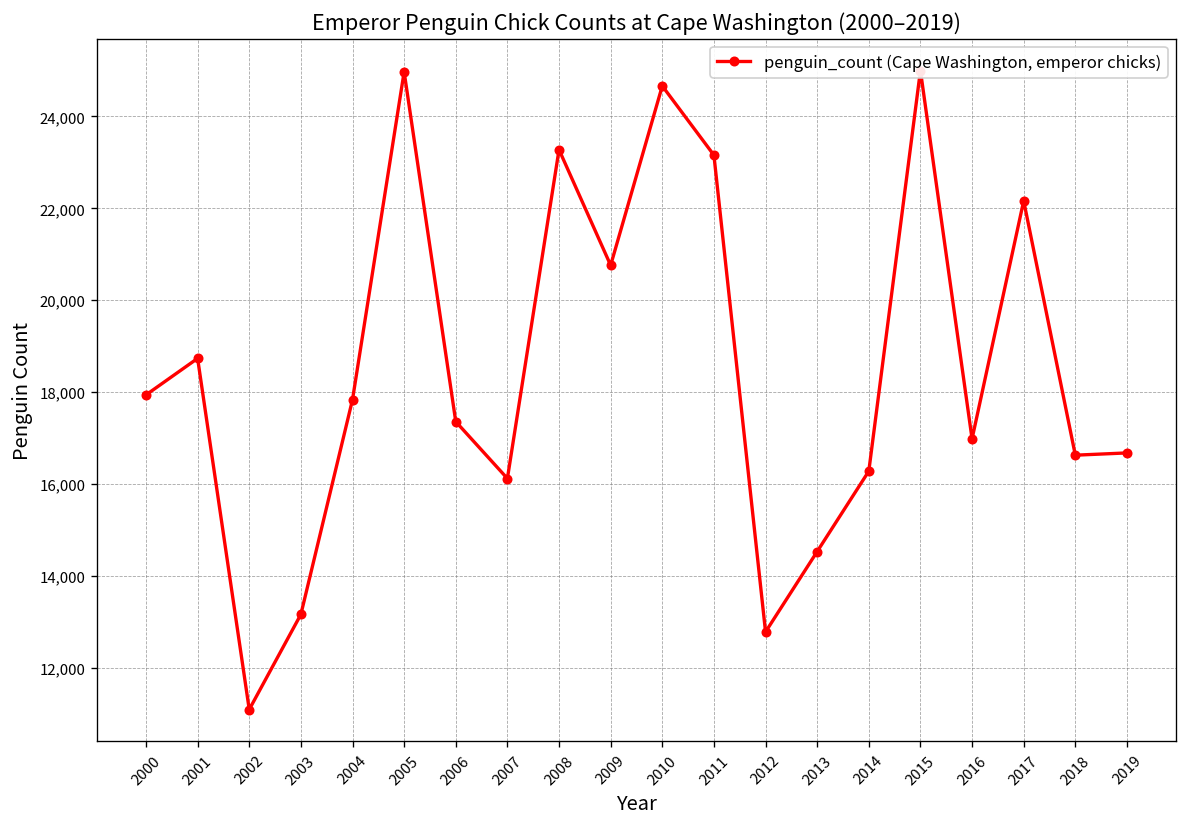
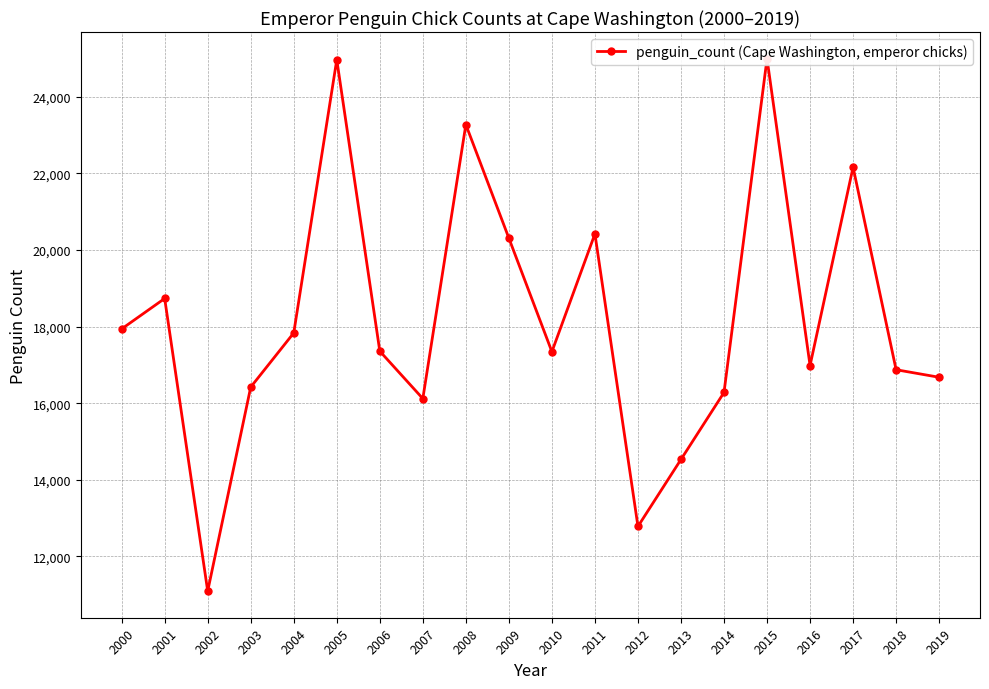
  {
    "2000": "17,900",
    "2001": "18,700",
    "2002": "11,100",
-   "2003": "13,200",
+   "2003": "16,400",
    "2004": "17,800",
    "2005": "25,000",
    "2006": "17,400",
    "2007": "16,100",
    "2008": "23,300",
-   "2009": "20,800",
-   "2010": "24,700",
-   "2011": "23,200",
+   "2009": "20,300",
+   "2010": "17,300",
+   "2011": "20,400",
    "2012": "12,800",
    "2013": "14,500",
    "2014": "16,300",
    "2016": "17,000",
    "2017": "22,200",
-   "2018": "16,600",
+   "2018": "16,900",
    "2019": "16,700"
  }
